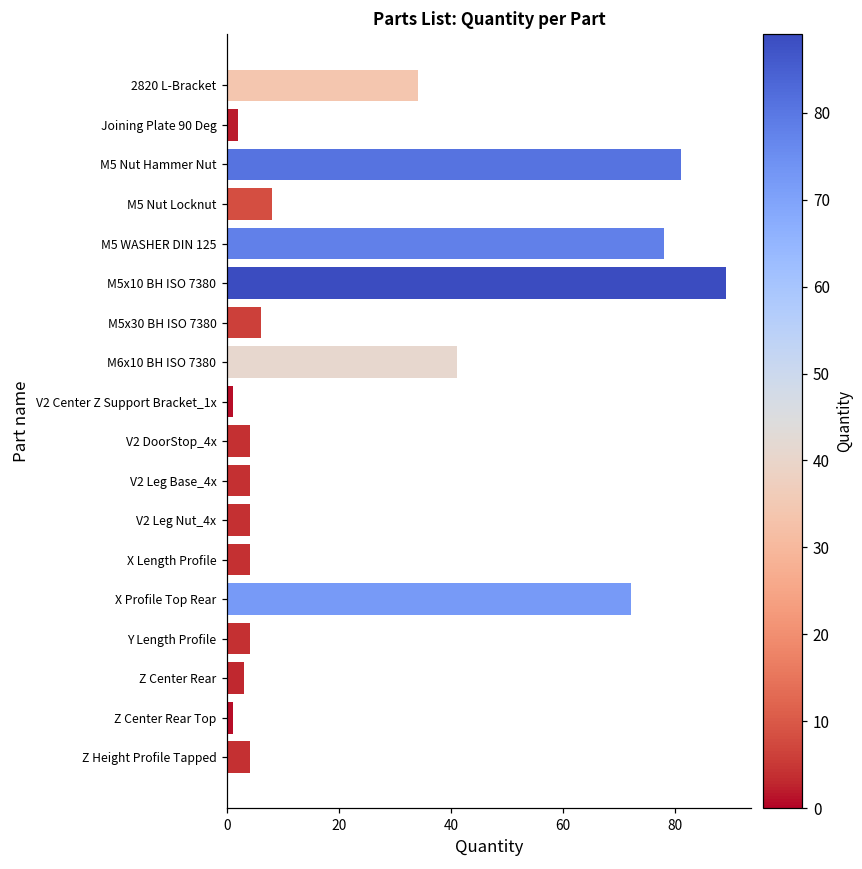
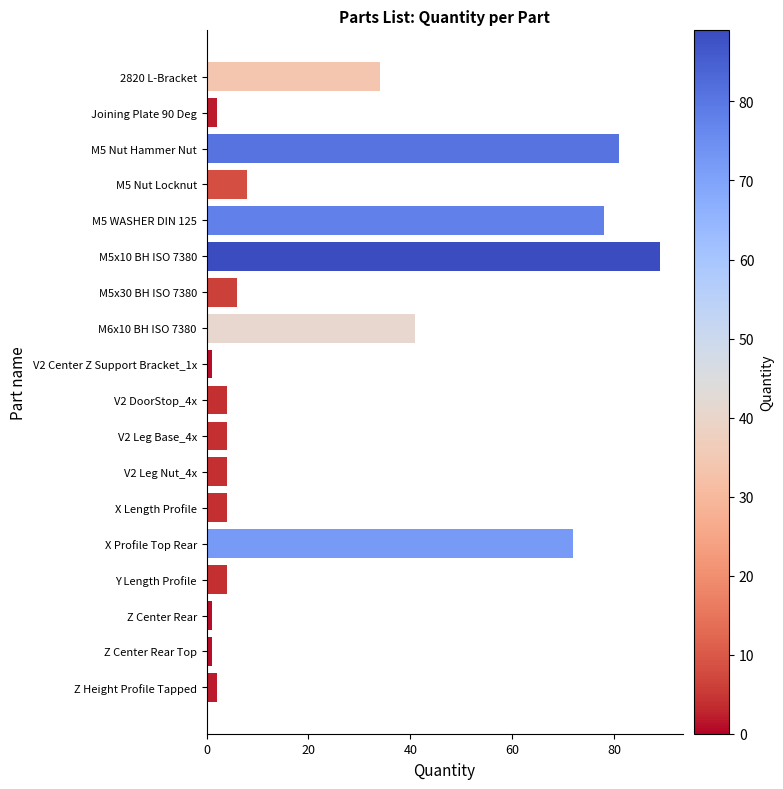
  {
    "2820 L-Bracket": 34,
    "Joining Plate 90 Deg": 2,
    "M5 Nut Hammer Nut": 81,
    "M5 Nut Locknut": 8,
    "M5 WASHER DIN 125": 78,
    "M5x10 BH ISO 7380": 89,
    "M5x30 BH ISO 7380": 6,
    "M6x10 BH ISO 7380": 41,
    "V2 Center Z Support Bracket_1x": 1,
    "V2 DoorStop_4x": 4,
    "V2 Leg Base_4x": 4,
    "V2 Leg Nut_4x": 4,
    "X Length Profile": 4,
    "X Profile Top Rear": 72,
    "Y Length Profile": 4,
-   "Z Center Rear": 3,
+   "Z Center Rear": 1,
    "Z Center Rear Top": 1,
-   "Z Height Profile Tapped": 4
+   "Z Height Profile Tapped": 2
  }
